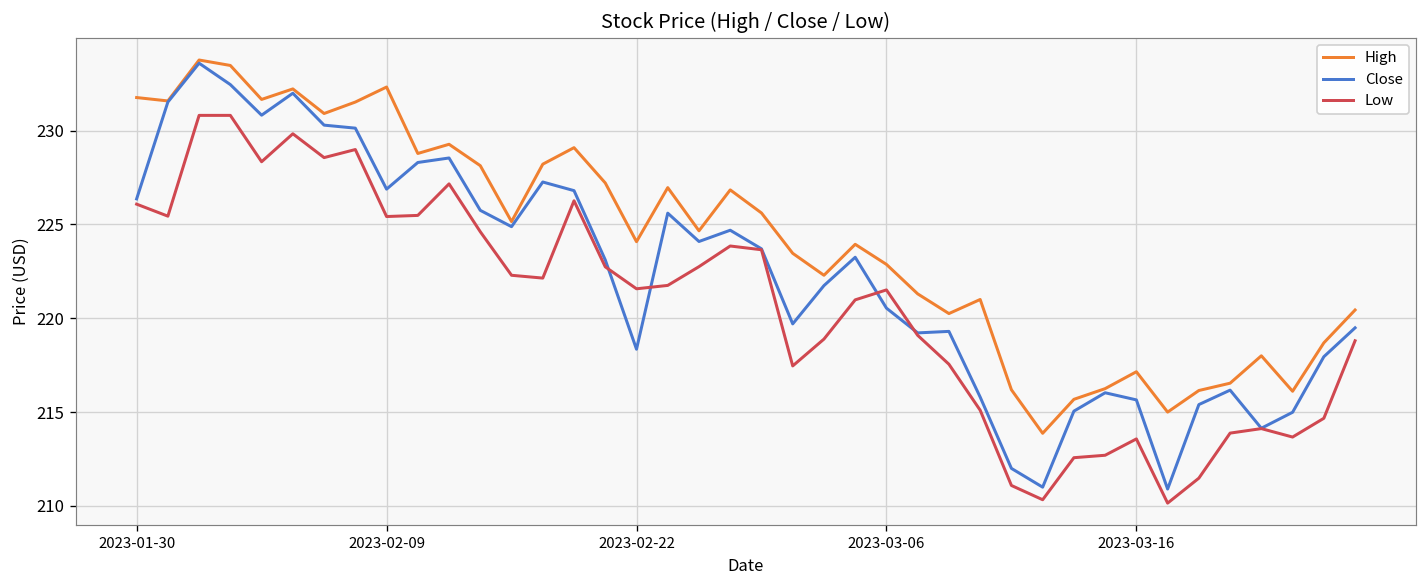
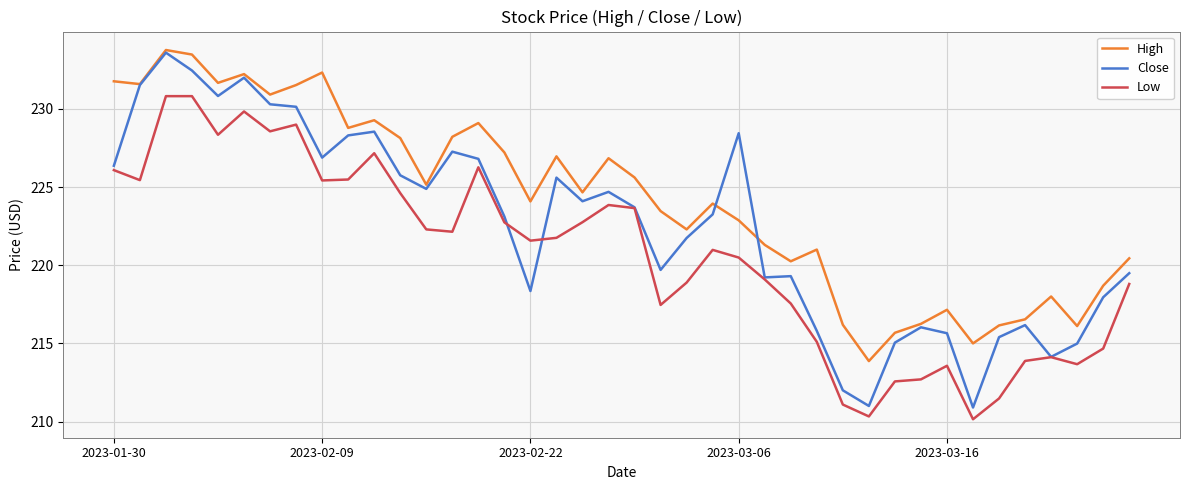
  {
    "High": {
      "2023-01-30": 231.8,
      "2023-02-09": 232.3,
      "2023-02-22": 224.1,
      "2023-03-06": 222.9,
      "2023-03-16": 217.2
    },
    "Close": {
      "2023-01-30": 226.4,
      "2023-02-09": 226.9,
      "2023-02-22": 218.4,
-     "2023-03-06": 220.5,
+     "2023-03-06": 228.4,
      "2023-03-16": 215.7
    },
    "Low": {
      "2023-01-30": 226.1,
      "2023-02-09": 225.4,
      "2023-02-22": 221.6,
-     "2023-03-06": 221.5,
+     "2023-03-06": 220.5,
      "2023-03-16": 213.6
    }
  }
